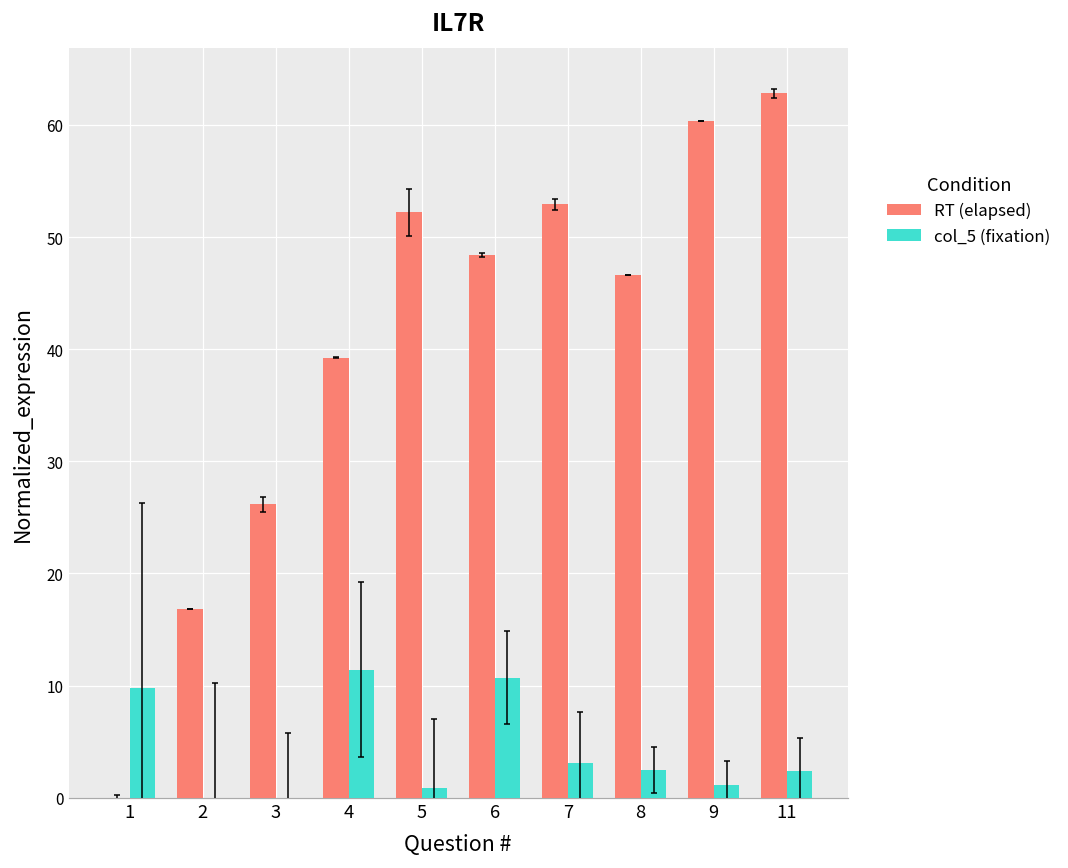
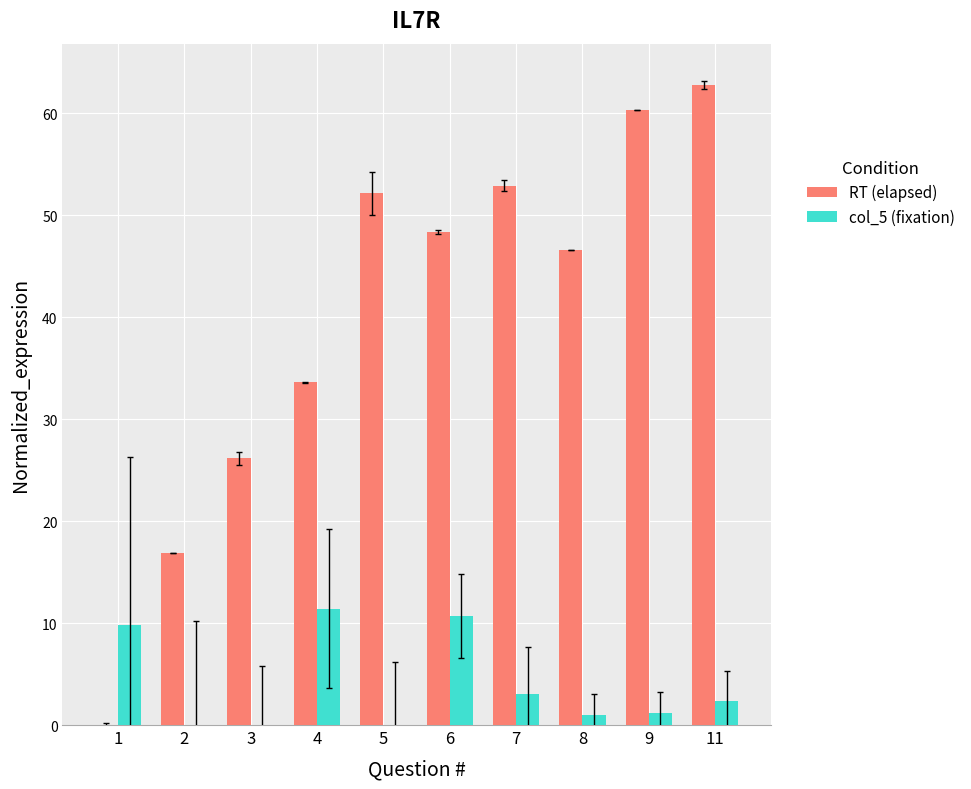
  {
    "RT (elapsed)": {
      "1": 0.0,
      "2": 16.8,
      "3": 26.2,
-     "4": 39.2,
+     "4": 33.6,
      "5": 52.2,
      "6": 48.4,
      "7": 52.9,
      "8": 46.6,
      "9": 60.3,
      "11": 62.8
    },
    "col_5 (fixation)": {
      "1": 9.8,
      "2": 0.0,
      "3": 0.0,
      "4": 11.4,
-     "5": 0.9,
+     "5": 0.0,
      "6": 10.7,
      "7": 3.1,
-     "8": 2.5,
+     "8": 1.0,
      "9": 1.2,
      "11": 2.4
    }
  }
